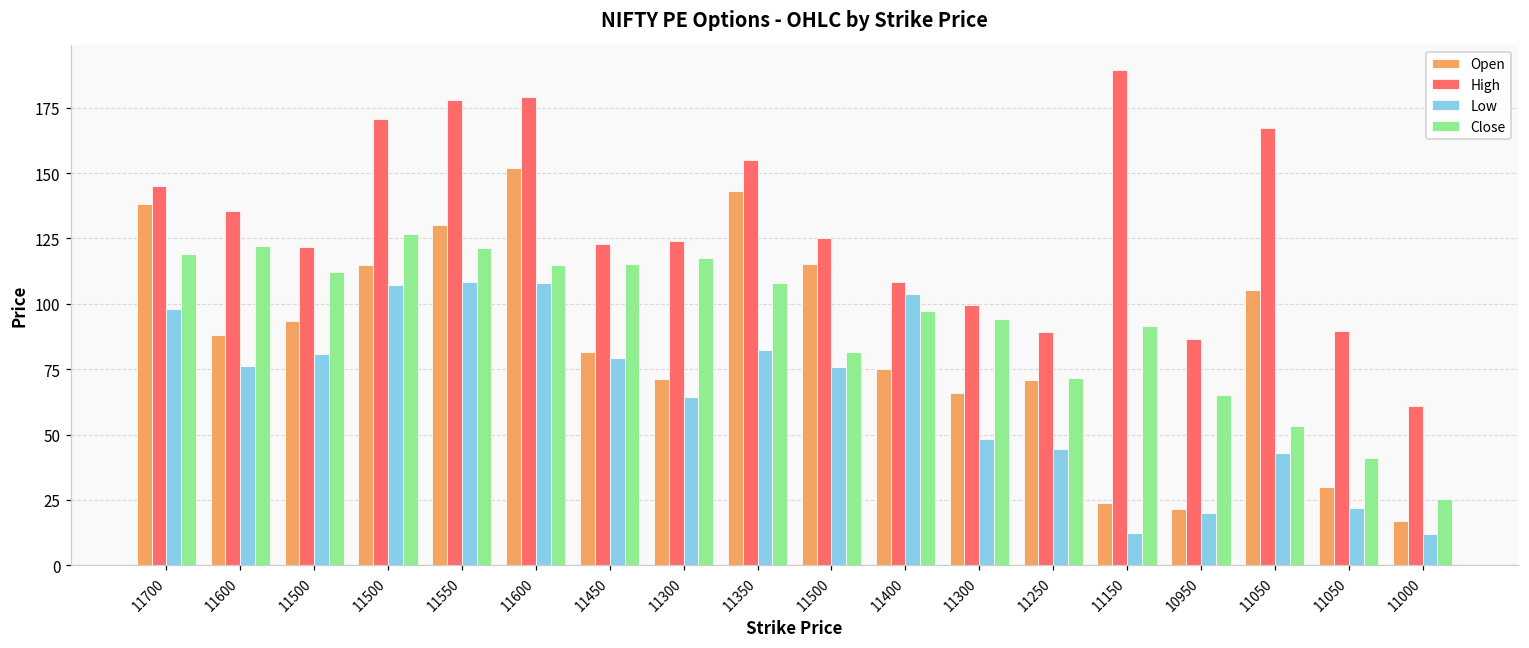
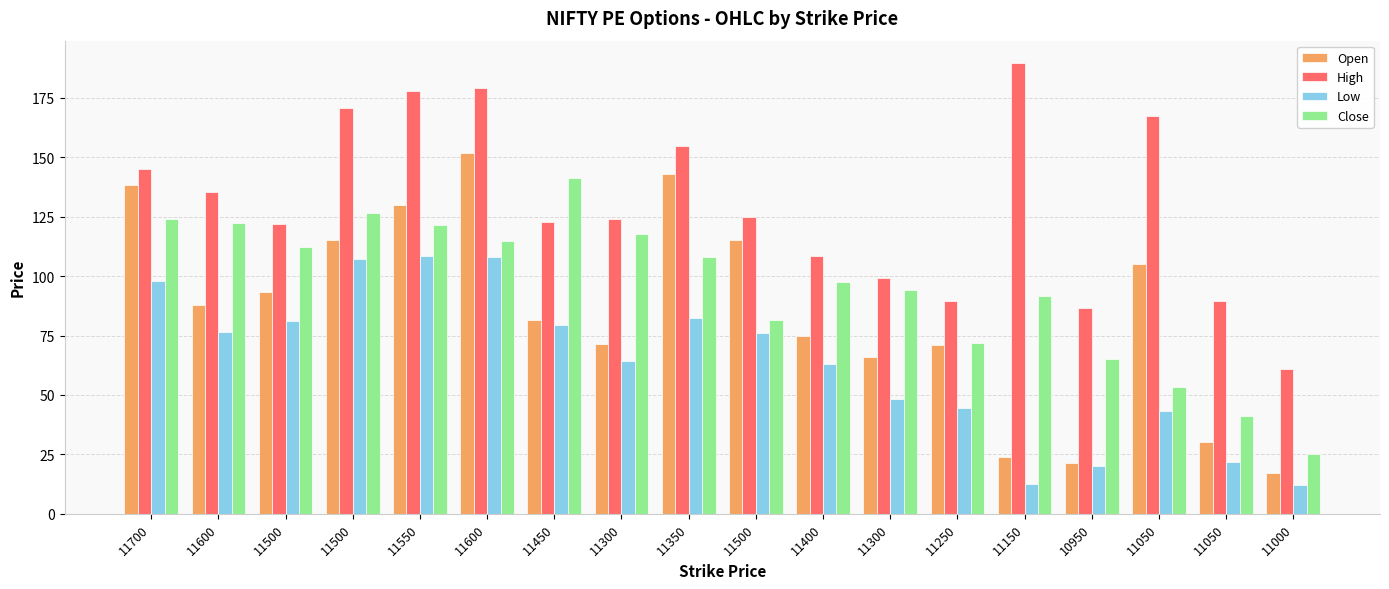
  {
    "Low": {
      "11700": 98,
      "11550": 109,
      "11450": 79,
      "11350": 83,
-     "11400": 104,
+     "11400": 63,
      "11250": 45,
      "11150": 13,
      "10950": 20,
      "11000": 12
    },
    "Close": {
-     "11700": 119,
+     "11700": 124,
      "11550": 122,
-     "11450": 115,
+     "11450": 142,
      "11350": 108,
      "11400": 97,
      "11250": 72,
      "11150": 92,
      "10950": 65,
      "11000": 25
    }
  }
